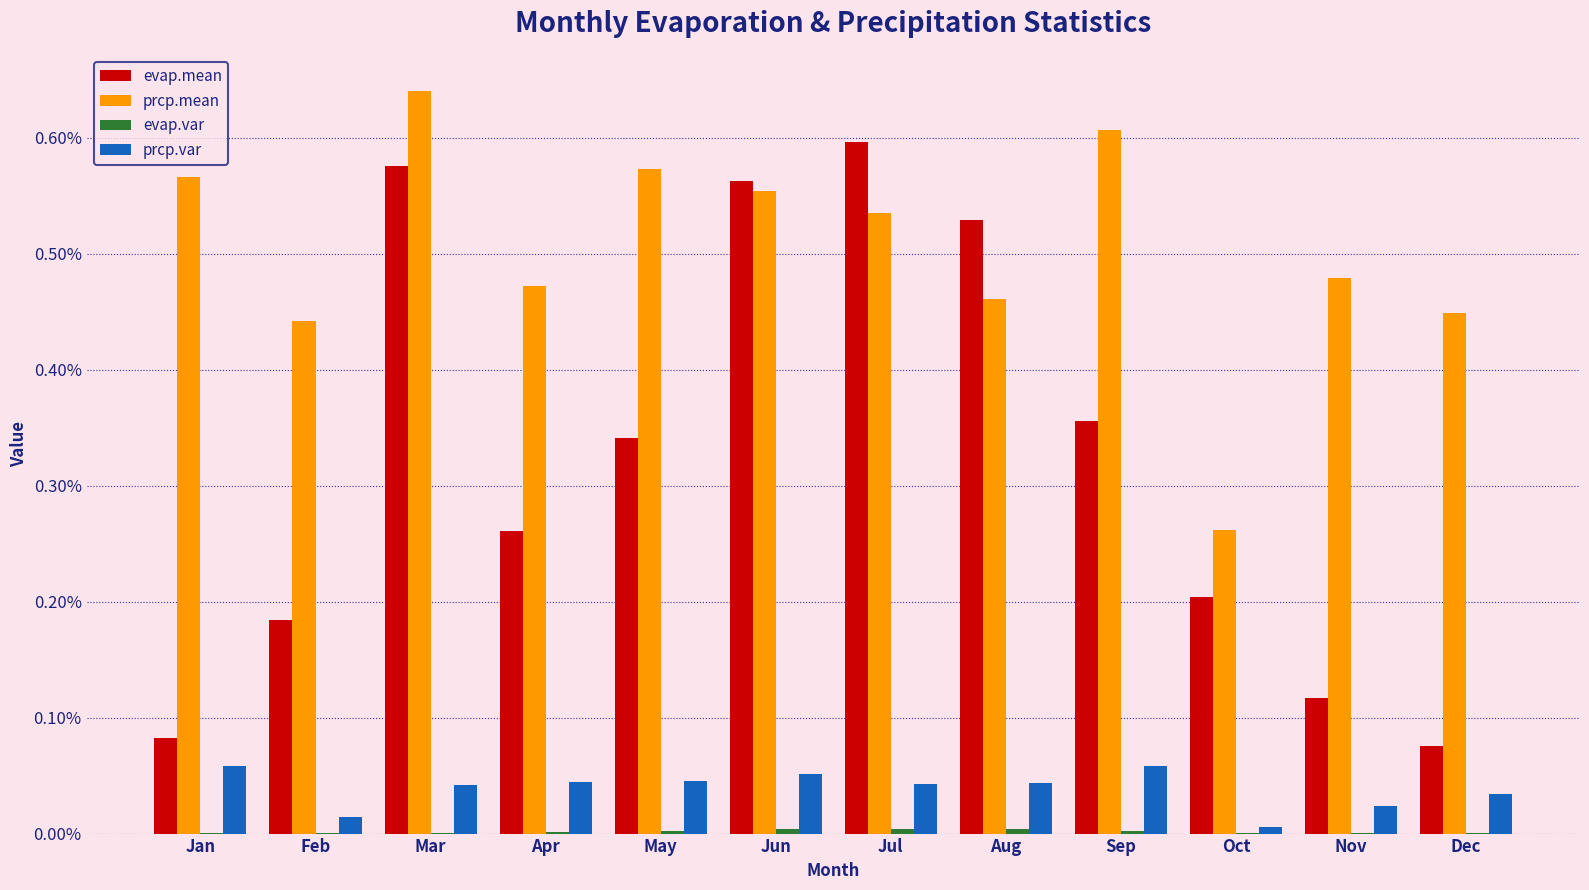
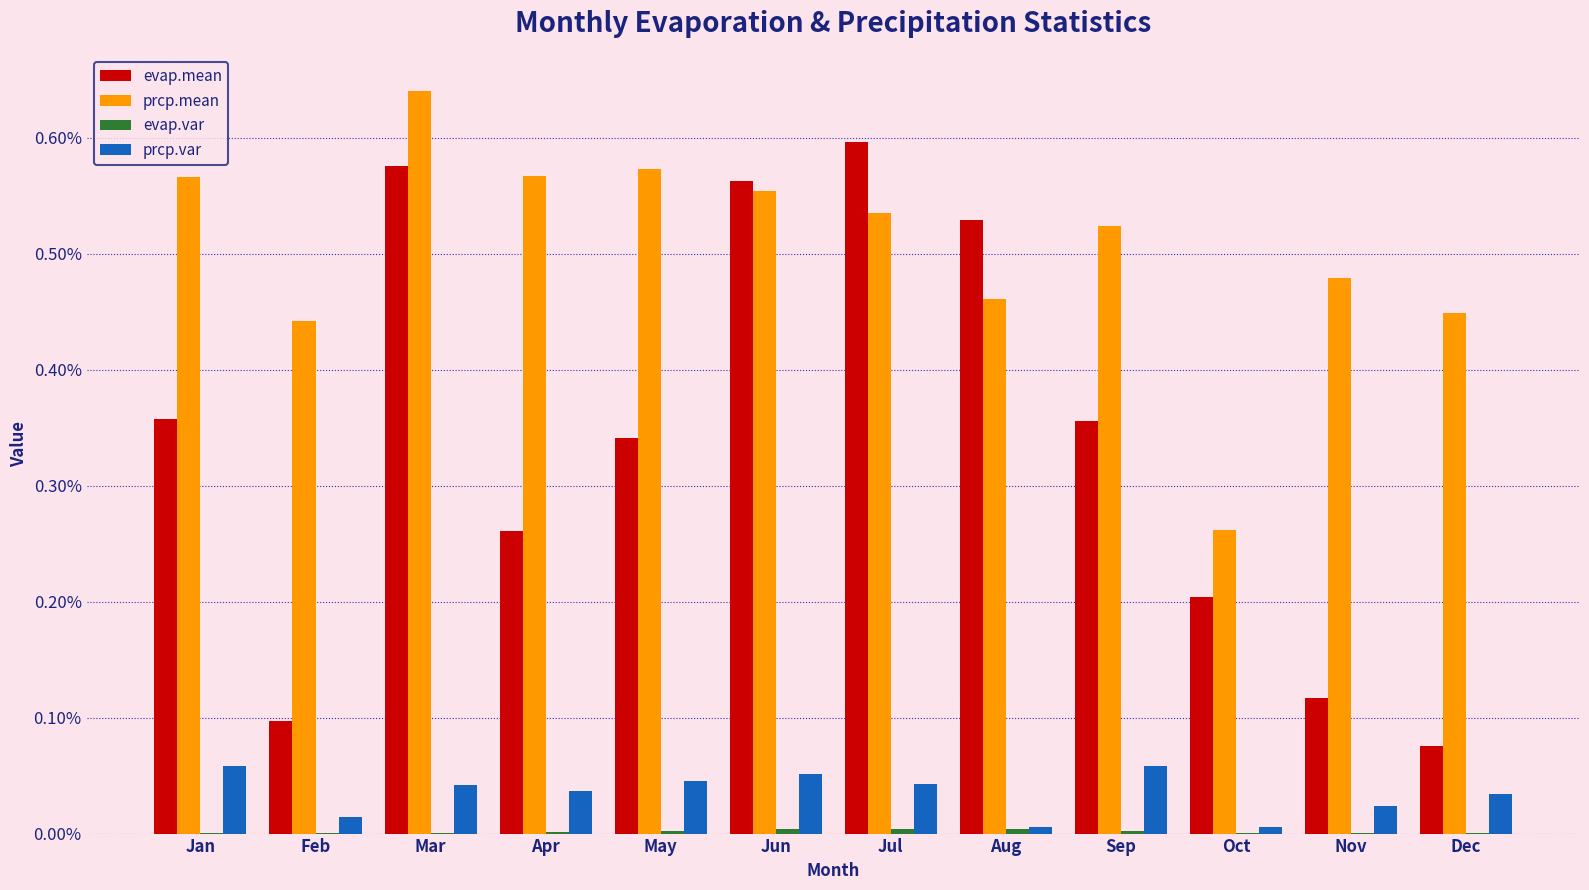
  {
    "evap.mean": {
-     "Jan": "0.083%",
-     "Feb": "0.184%",
+     "Jan": "0.358%",
+     "Feb": "0.097%",
      "Mar": "0.576%",
      "Apr": "0.261%",
      "May": "0.341%",
      "Jun": "0.563%",
      "Jul": "0.596%",
      "Aug": "0.529%",
      "Sep": "0.356%",
      "Oct": "0.204%",
      "Nov": "0.117%",
      "Dec": "0.076%"
    },
    "prcp.mean": {
      "Jan": "0.566%",
      "Feb": "0.442%",
      "Mar": "0.640%",
-     "Apr": "0.472%",
+     "Apr": "0.567%",
      "May": "0.573%",
      "Jun": "0.554%",
      "Jul": "0.535%",
      "Aug": "0.461%",
-     "Sep": "0.607%",
+     "Sep": "0.524%",
      "Oct": "0.262%",
      "Nov": "0.479%",
      "Dec": "0.449%"
    },
    "evap.var": {
      "May": "0.002%",
      "Jun": "0.004%",
      "Jul": "0.004%",
      "Aug": "0.004%"
    },
    "prcp.var": {
      "Jan": "0.058%",
      "Feb": "0.014%",
      "Mar": "0.042%",
-     "Apr": "0.044%",
+     "Apr": "0.037%",
      "May": "0.045%",
      "Jun": "0.052%",
      "Jul": "0.043%",
-     "Aug": "0.044%",
+     "Aug": "0.006%",
      "Sep": "0.058%",
      "Oct": "0.006%",
      "Nov": "0.024%",
      "Dec": "0.034%"
    }
  }
